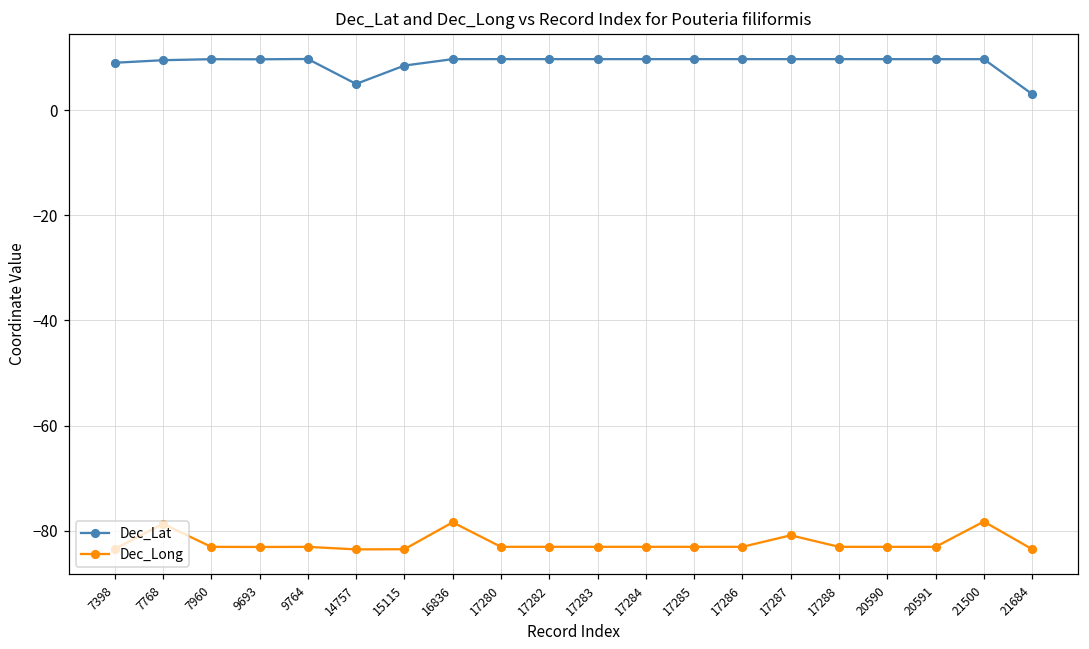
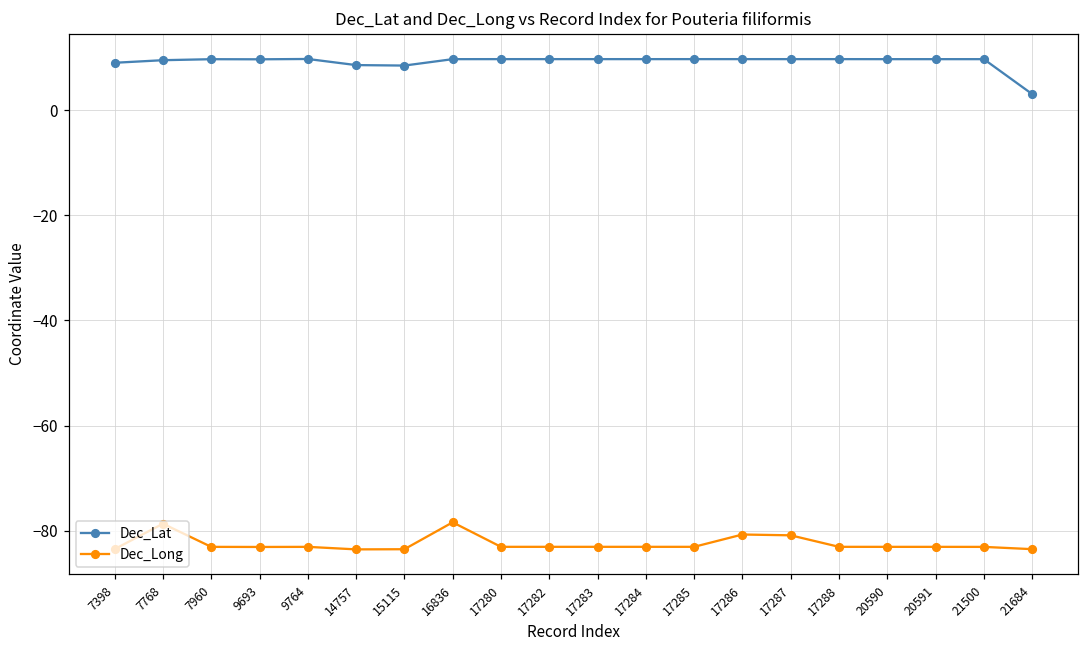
  {
    "Dec_Lat": {
      "7398": 9,
      "7768": 9,
      "7960": 10,
      "9693": 10,
      "9764": 10,
-     "14757": 5,
+     "14757": 9,
      "15115": 8,
      "16836": 10,
      "17280": 10,
      "17282": 10,
      "17283": 10,
      "17284": 10,
      "17285": 10,
      "17286": 10,
      "17287": 10,
      "17288": 10,
      "20590": 10,
      "20591": 10,
      "21500": 10,
      "21684": 3
    },
    "Dec_Long": {
      "7960": -83,
      "9693": -83,
      "9764": -83,
      "14757": -84,
      "15115": -83,
      "16836": -78,
      "17280": -83,
      "17282": -83,
      "17283": -83,
      "17284": -83,
      "17285": -83,
-     "17286": -83,
+     "17286": -81,
      "17287": -81,
      "17288": -83,
      "20590": -83,
      "20591": -83,
-     "21500": -78,
+     "21500": -83,
      "21684": -83
    }
  }
